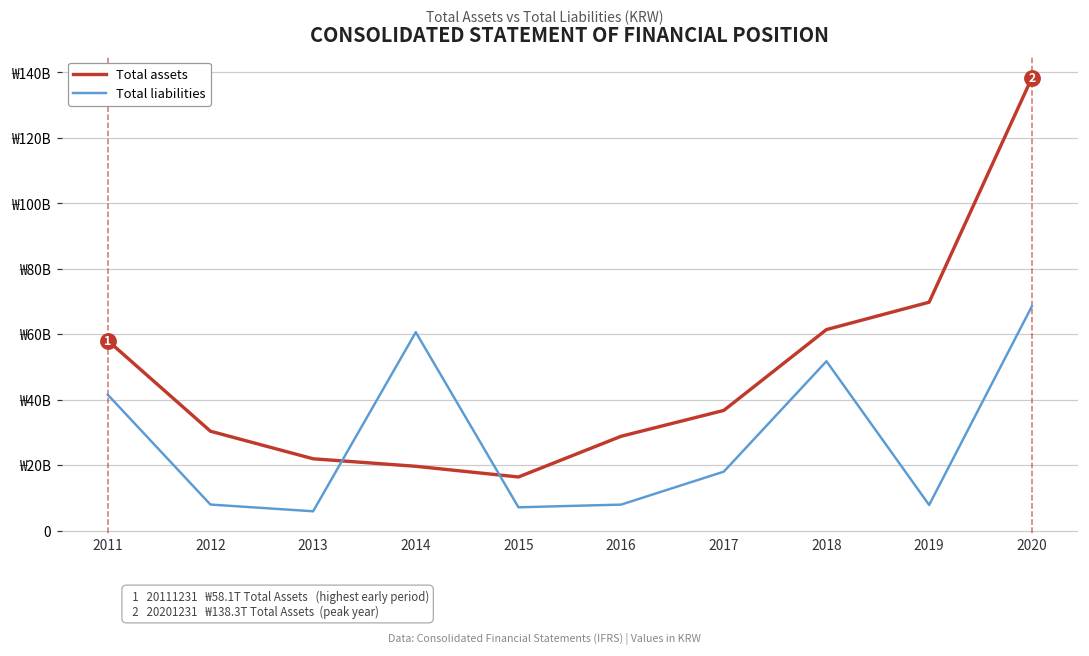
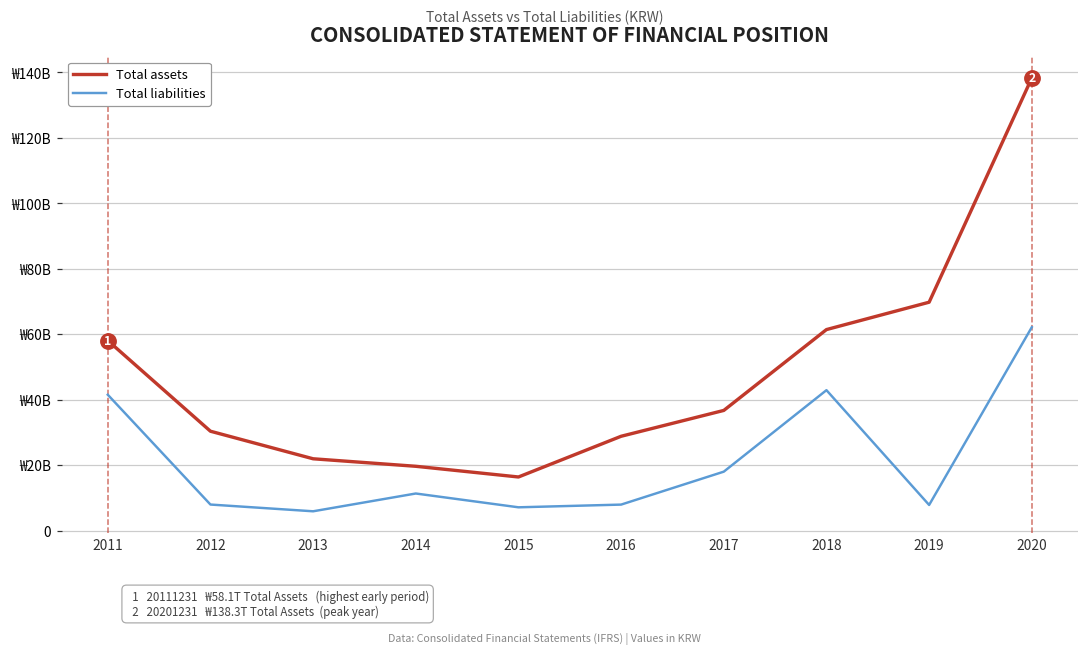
  {
    "Total liabilities": {
      "2011": "₩42000000000",
      "2012": "₩8000000000",
      "2013": "₩6000000000",
-     "2014": "₩61000000000",
+     "2014": "₩11000000000",
      "2015": "₩7000000000",
      "2016": "₩8000000000",
      "2017": "₩18000000000",
-     "2018": "₩52000000000",
+     "2018": "₩43000000000",
      "2019": "₩8000000000",
-     "2020": "₩69000000000"
+     "2020": "₩62000000000"
    }
  }
